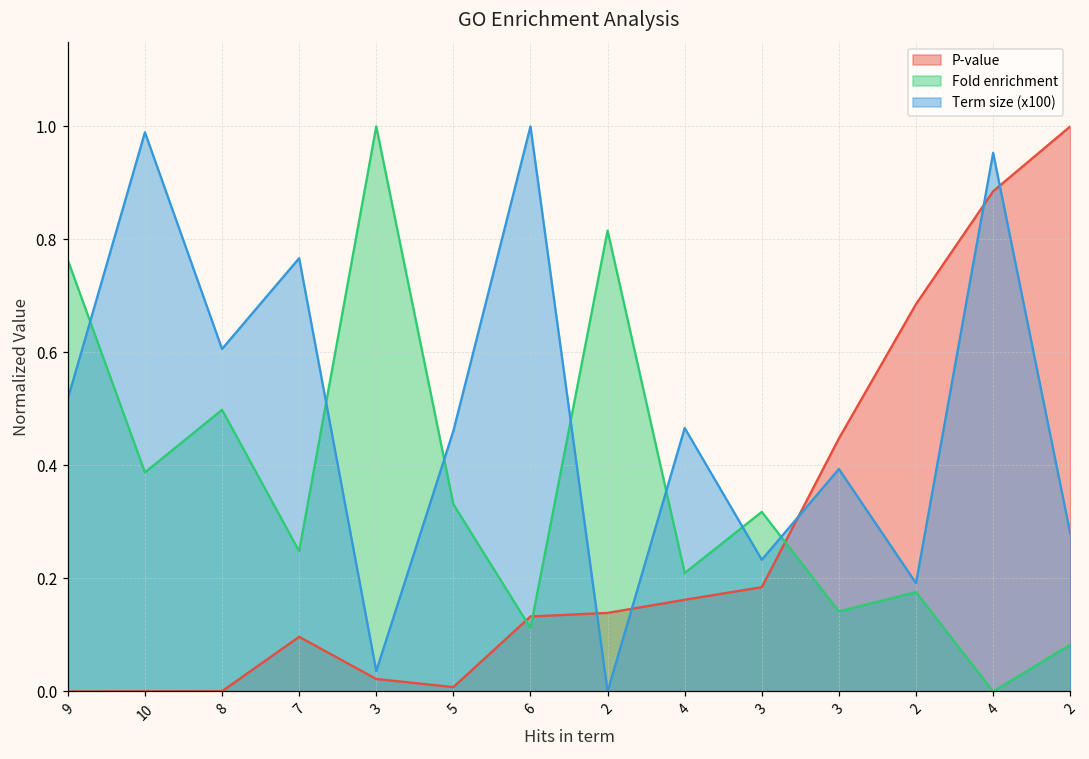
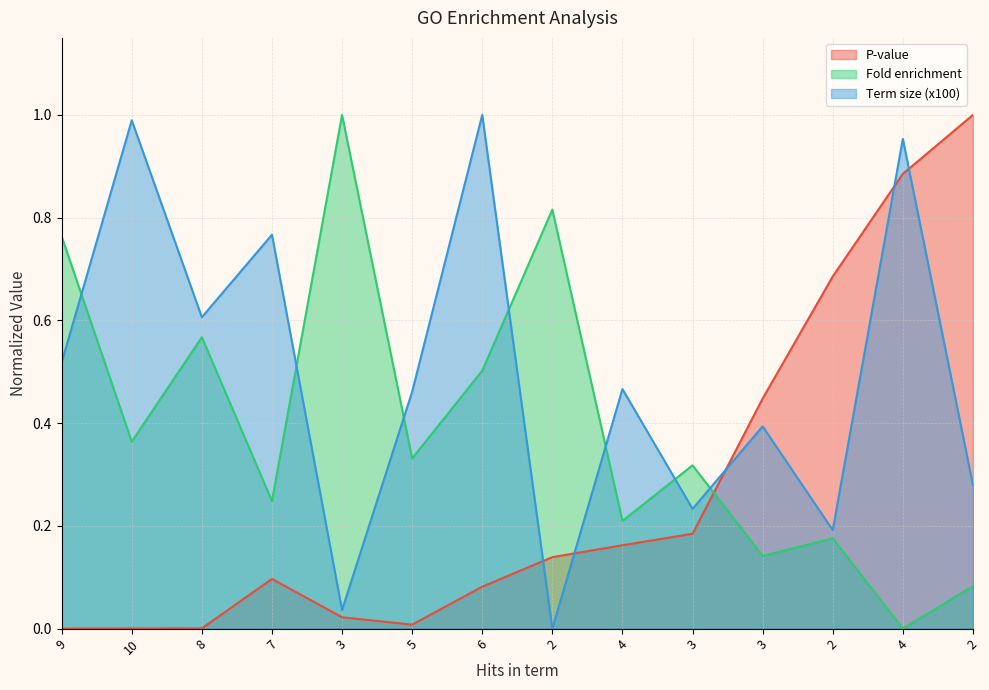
  {
    "P-value": {
      "9": 0.00,
      "10": 0.00,
      "8": 0.00,
      "7": 0.10,
      "5": 0.01,
-     "6": 0.13
+     "6": 0.08
    },
    "Fold enrichment": {
      "9": 0.76,
-     "10": 0.39,
-     "8": 0.50,
+     "10": 0.36,
+     "8": 0.57,
      "7": 0.25,
      "5": 0.33,
-     "6": 0.11
+     "6": 0.50
    },
    "Term size (x100)": {
      "9": 0.52,
      "10": 0.99,
      "8": 0.61,
      "7": 0.77,
      "5": 0.46,
      "6": 1.00
    }
  }
